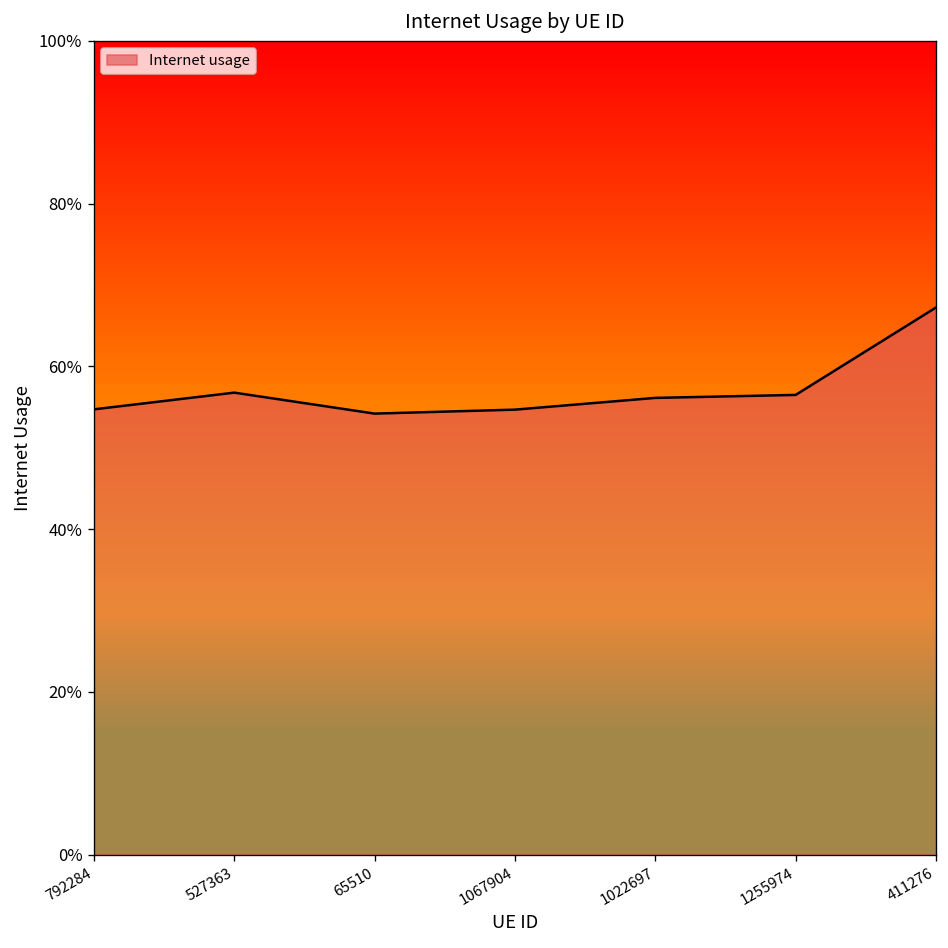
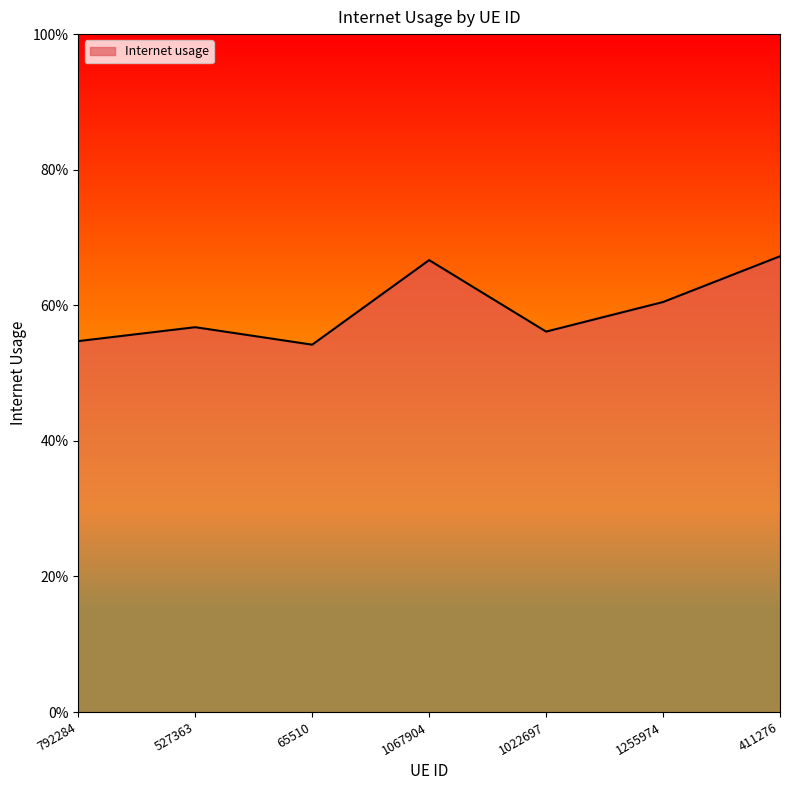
  {
    "792284": "55%",
    "527363": "57%",
    "65510": "54%",
-   "1067904": "55%",
+   "1067904": "67%",
    "1022697": "56%",
-   "1255974": "56%",
+   "1255974": "60%",
    "411276": "67%"
  }
